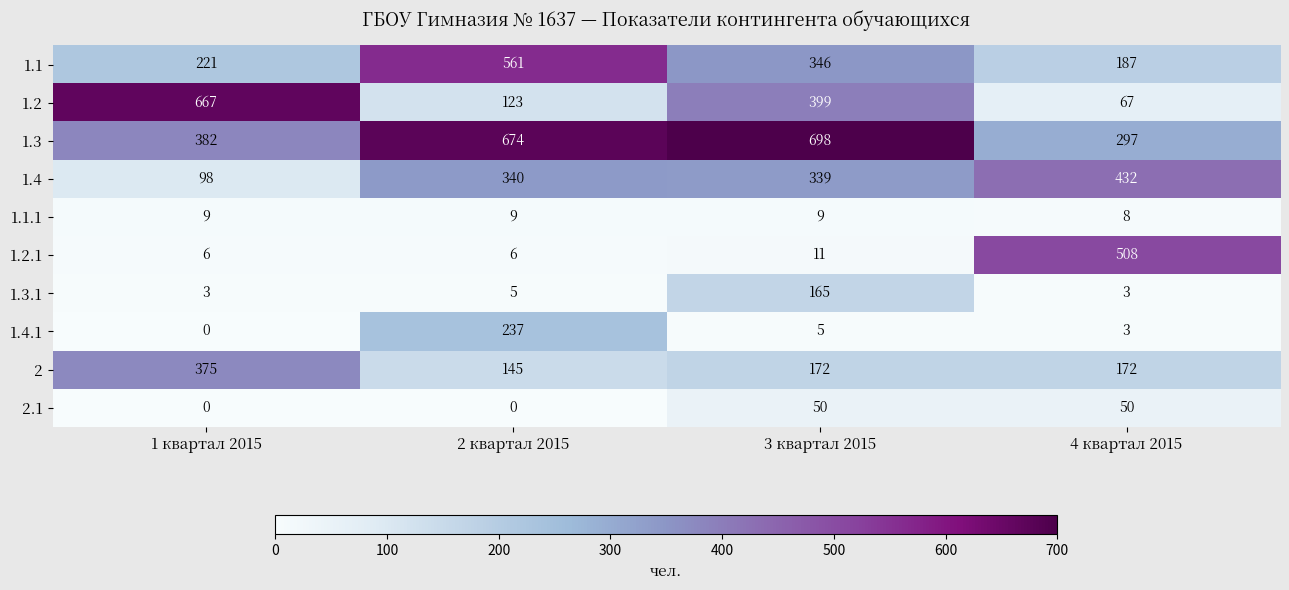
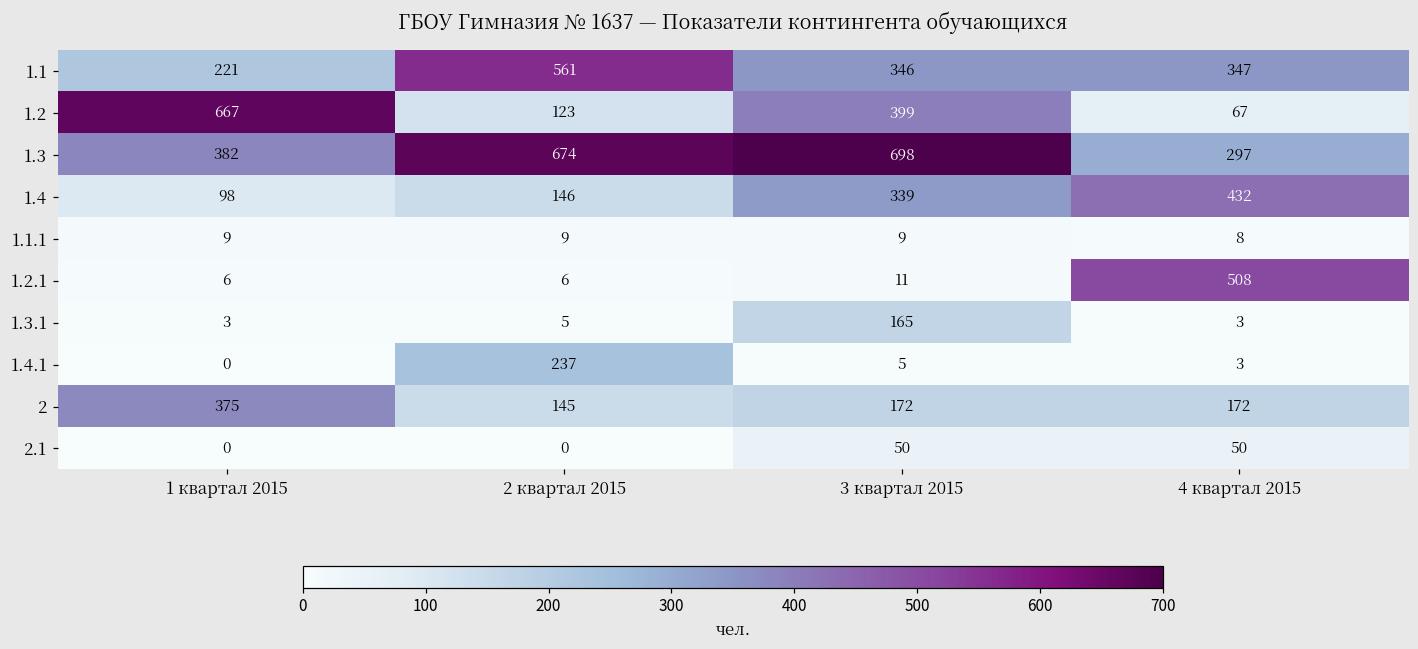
  {
    "1.1": {
      "1 квартал 2015": 221,
      "2 квартал 2015": 561,
      "3 квартал 2015": 346,
-     "4 квартал 2015": 187
+     "4 квартал 2015": 347
    },
    "1.2": {
      "1 квартал 2015": 667,
      "2 квартал 2015": 123,
      "3 квартал 2015": 399,
      "4 квартал 2015": 67
    },
    "1.3": {
      "1 квартал 2015": 382,
      "2 квартал 2015": 674,
      "3 квартал 2015": 698,
      "4 квартал 2015": 297
    },
    "1.4": {
      "1 квартал 2015": 98,
-     "2 квартал 2015": 340,
+     "2 квартал 2015": 146,
      "3 квартал 2015": 339,
      "4 квартал 2015": 432
    },
    "1.1.1": {
      "1 квартал 2015": 9,
      "2 квартал 2015": 9,
      "3 квартал 2015": 9,
      "4 квартал 2015": 8
    },
    "1.2.1": {
      "1 квартал 2015": 6,
      "2 квартал 2015": 6,
      "3 квартал 2015": 11,
      "4 квартал 2015": 508
    },
    "1.3.1": {
      "1 квартал 2015": 3,
      "2 квартал 2015": 5,
      "3 квартал 2015": 165,
      "4 квартал 2015": 3
    },
    "1.4.1": {
      "1 квартал 2015": 0,
      "2 квартал 2015": 237,
      "3 квартал 2015": 5,
      "4 квартал 2015": 3
    },
    "2": {
      "1 квартал 2015": 375,
      "2 квартал 2015": 145,
      "3 квартал 2015": 172,
      "4 квартал 2015": 172
    },
    "2.1": {
      "1 квартал 2015": 0,
      "2 квартал 2015": 0,
      "3 квартал 2015": 50,
      "4 квартал 2015": 50
    }
  }
